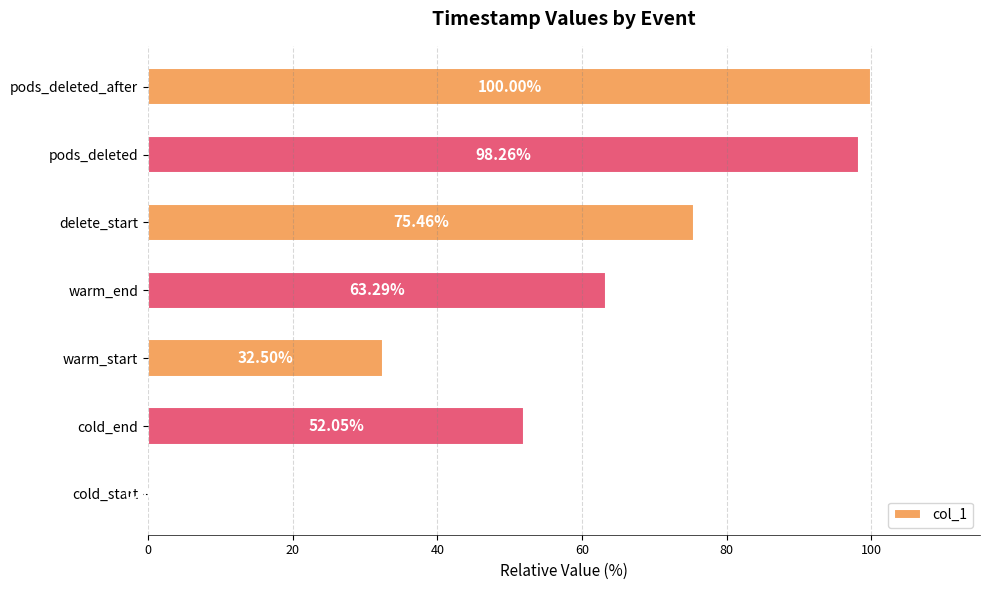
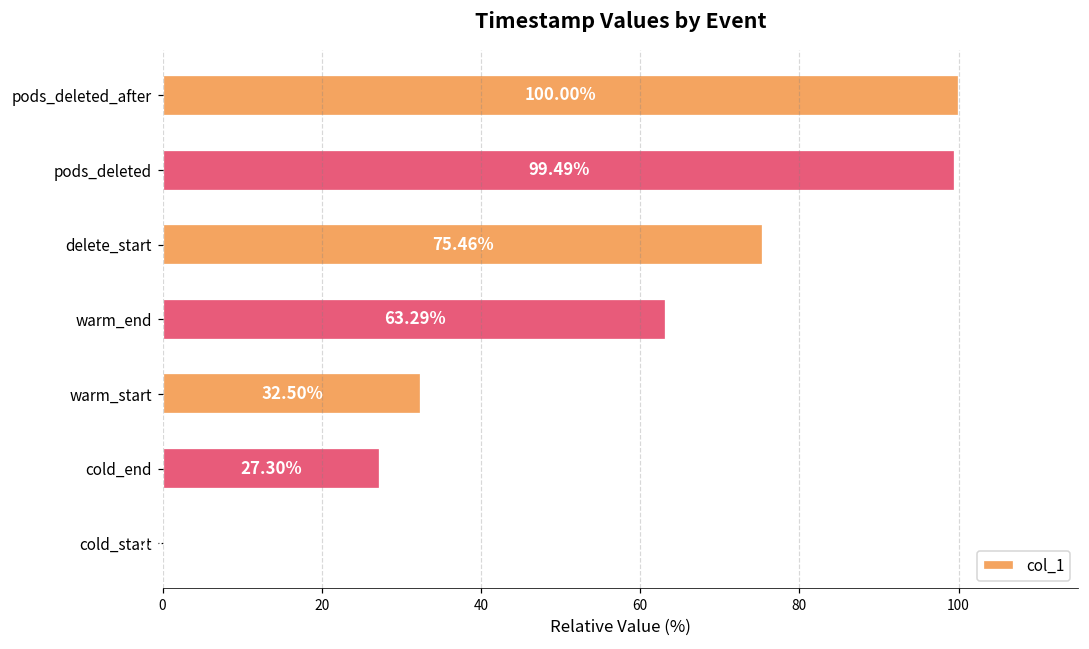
  {
    "pods_deleted_after": "100.00%",
-   "pods_deleted": "98.26%",
+   "pods_deleted": "99.49%",
    "delete_start": "75.46%",
    "warm_end": "63.29%",
    "warm_start": "32.50%",
-   "cold_end": "52.05%"
+   "cold_end": "27.30%"
  }
